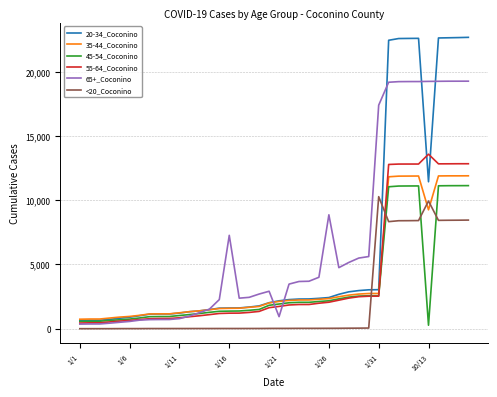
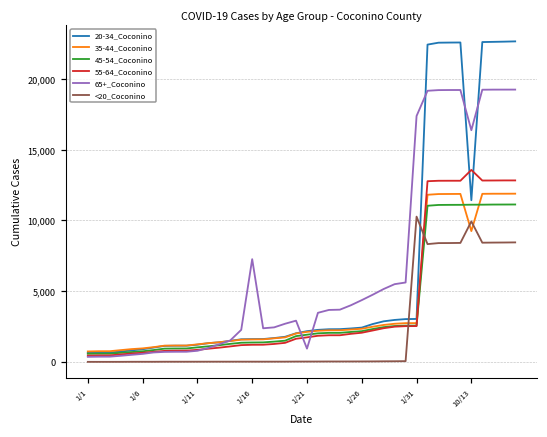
  {
    "20-34_Coconino": {
      "1/31": "3,000",
      "10/13": "11,400"
    },
    "35-44_Coconino": {
      "10/13": "9,300"
    },
    "45-54_Coconino": {
-     "10/13": "300"
+     "10/13": "11,100"
    },
    "55-64_Coconino": {
      "10/13": "13,600"
    },
    "65+_Coconino": {
      "1/16": "7,300",
      "1/21": "900",
-     "1/26": "8,900",
+     "1/26": "4,400",
      "1/31": "17,400",
-     "10/13": "19,200"
+     "10/13": "16,400"
    },
    "<20_Coconino": {
      "1/1": "0",
      "1/6": "0",
      "1/11": "0",
      "1/16": "0",
      "1/21": "0",
      "1/26": "0",
      "1/31": "10,300",
      "10/13": "9,900"
    }
  }
